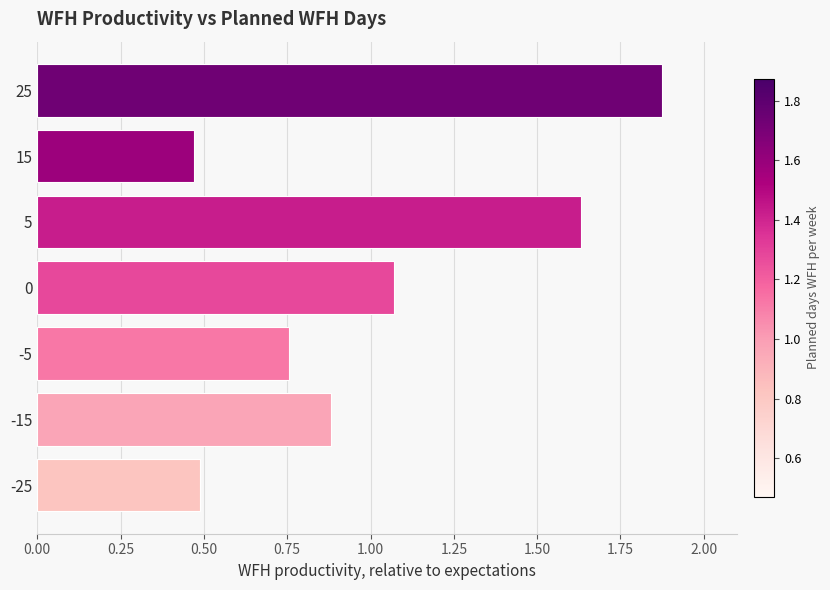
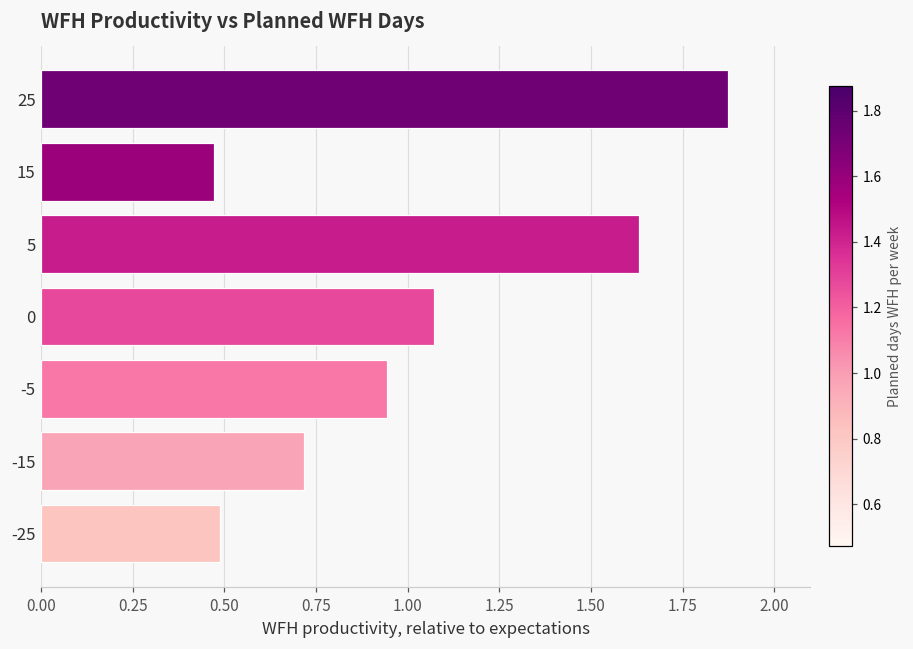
  {
    "25": 1.87,
    "15": 0.47,
    "5": 1.63,
    "0": 1.07,
-   "-5": 0.75,
-   "-15": 0.88,
+   "-5": 0.94,
+   "-15": 0.72,
    "-25": 0.49
  }
